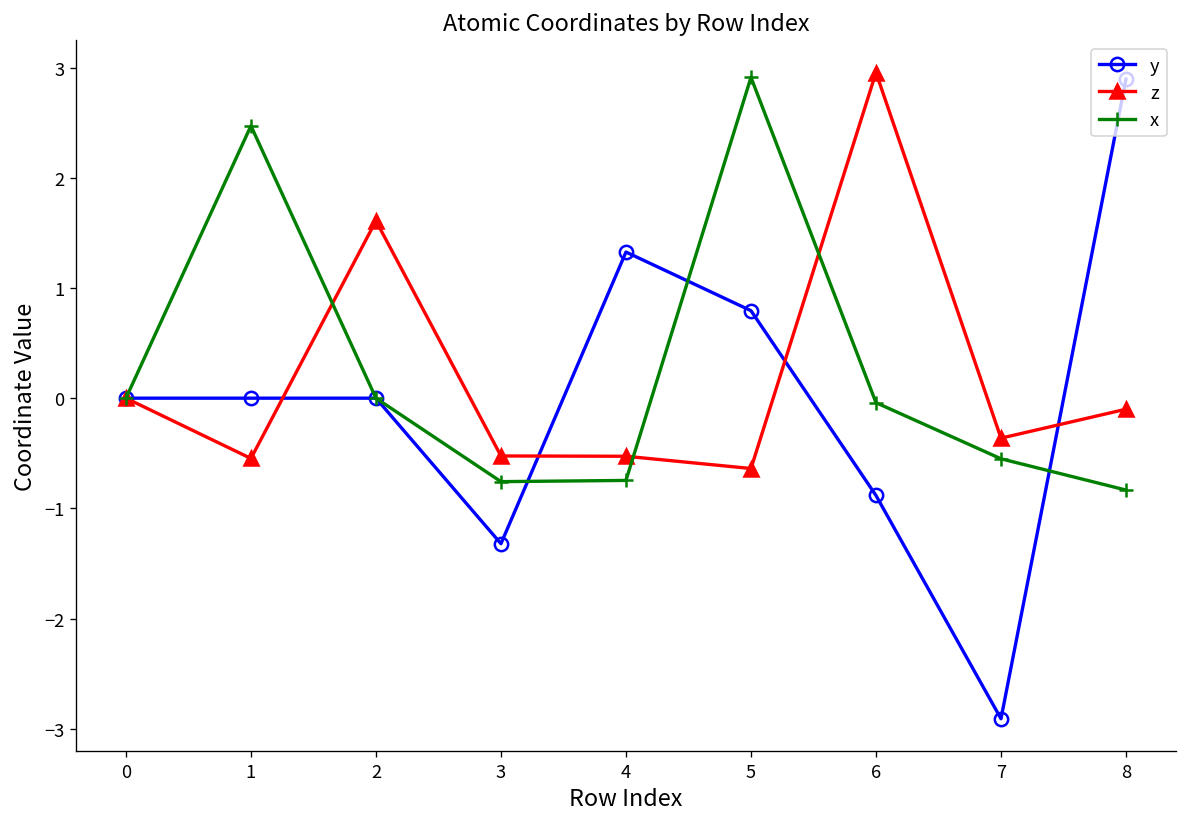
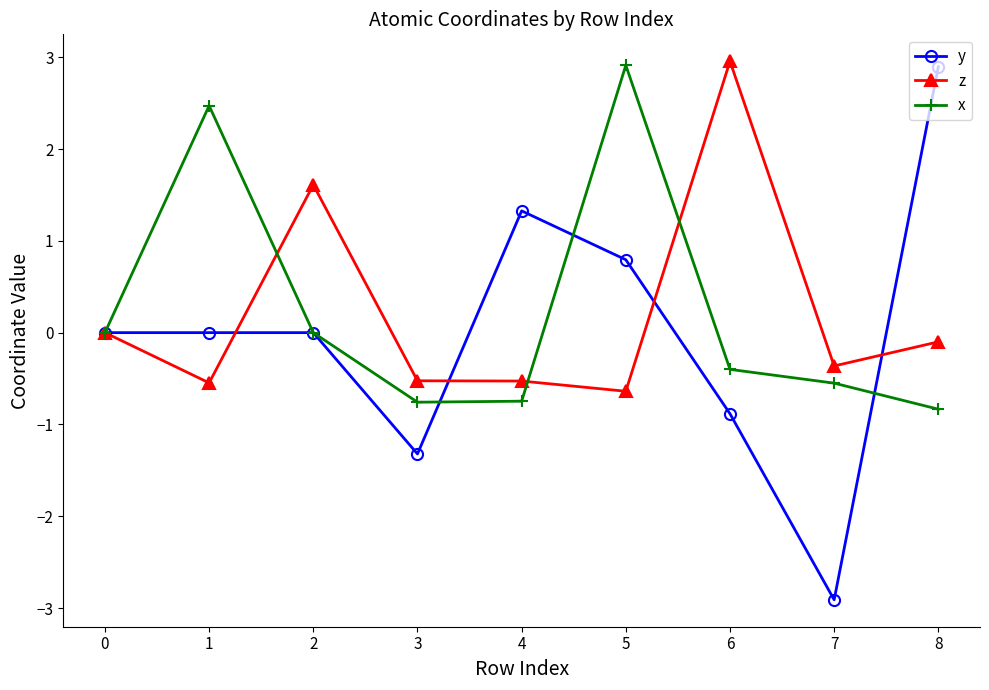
  {
    "y": {
      "1": 0.0,
      "3": -1.3,
      "4": 1.3,
      "5": 0.8,
      "6": -0.9,
      "7": -2.9
    },
    "z": {
      "1": -0.5,
      "2": 1.6,
      "3": -0.5,
      "4": -0.5,
      "5": -0.6,
      "6": 3.0,
      "7": -0.4,
      "8": -0.1
    },
    "x": {
      "1": 2.5,
      "3": -0.8,
      "4": -0.7,
      "5": 2.9,
-     "6": 0.0,
+     "6": -0.4,
      "7": -0.6,
      "8": -0.8
    }
  }
